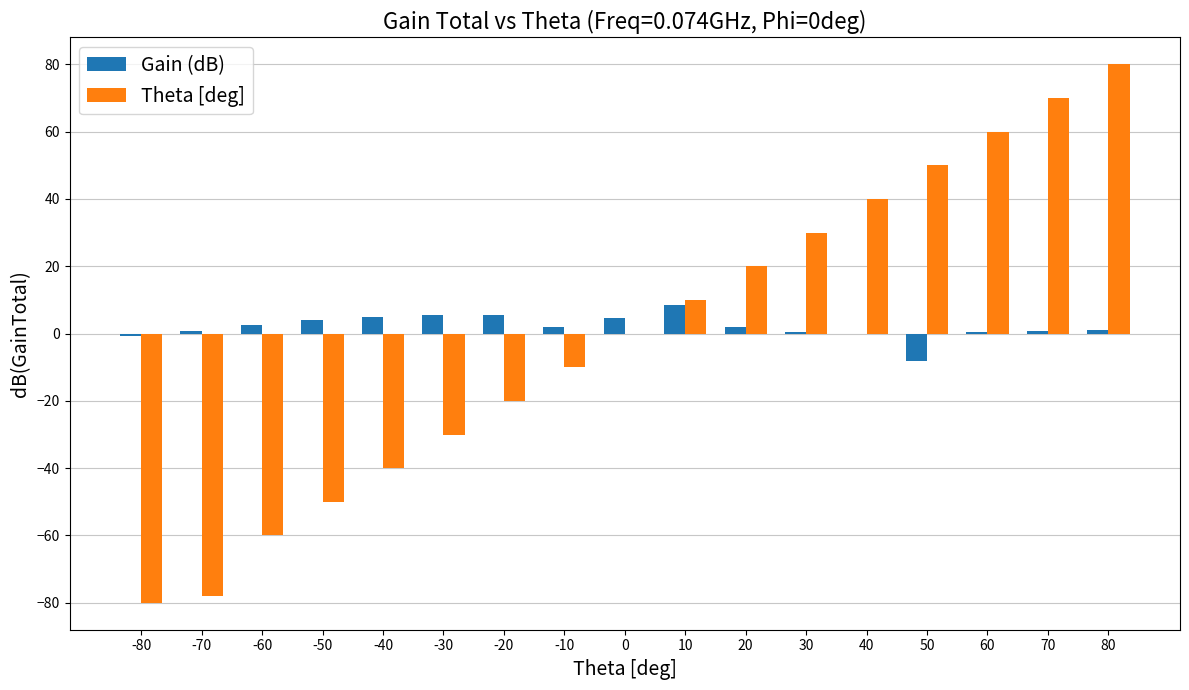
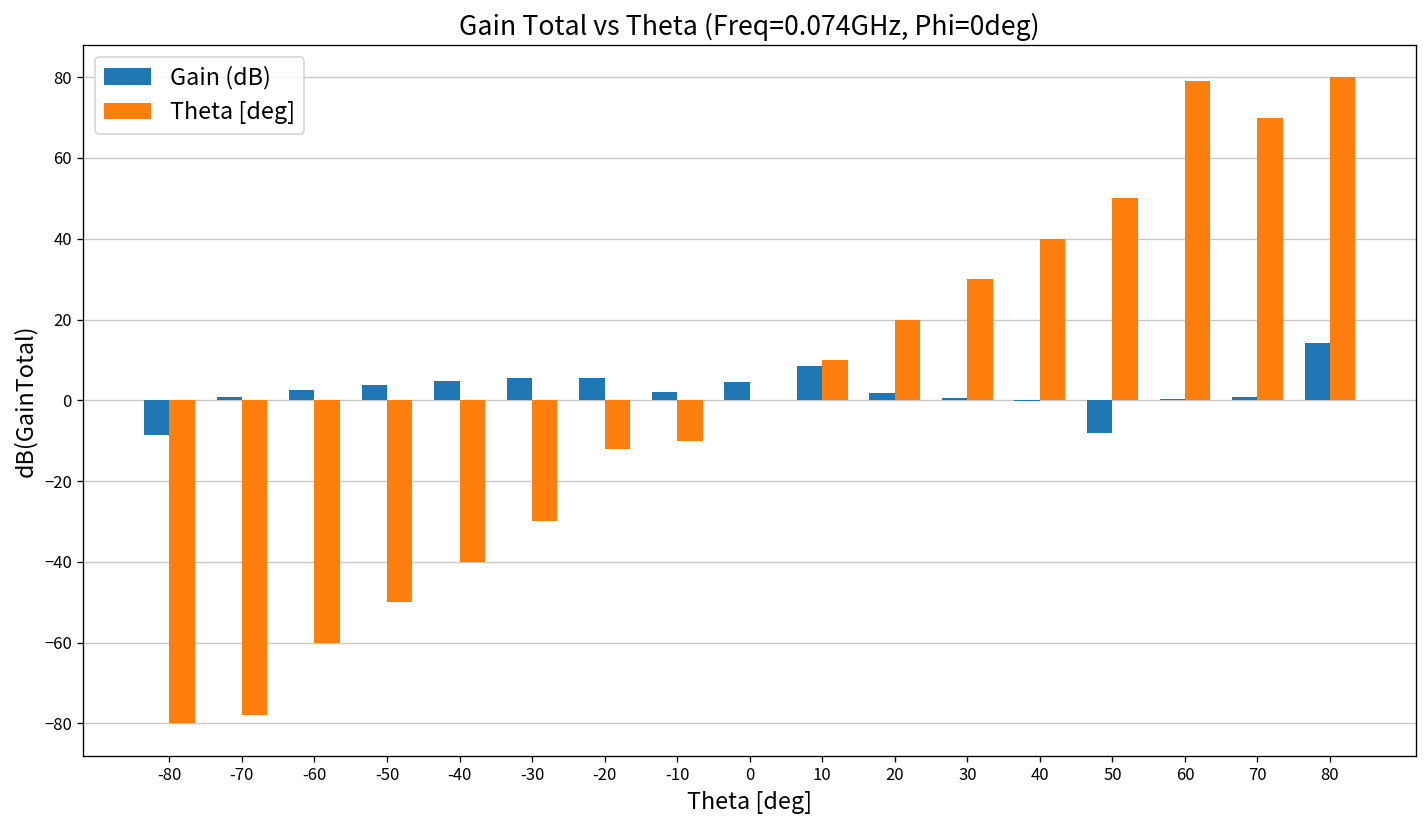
  {
    "Gain (dB)": {
-     "-80": -1,
+     "-80": -8,
      "-70": 1,
      "-60": 2,
      "-50": 4,
      "-40": 5,
      "-30": 5,
      "-20": 6,
      "-10": 2,
      "0": 4,
      "10": 8,
      "20": 2,
      "50": -8,
      "70": 1,
-     "80": 1
+     "80": 14
    },
    "Theta [deg]": {
      "-80": -80,
      "-70": -78,
      "-60": -60,
      "-50": -50,
      "-40": -40,
      "-30": -30,
-     "-20": -20,
+     "-20": -12,
      "-10": -10,
      "0": 0,
      "10": 10,
      "20": 20,
      "30": 30,
      "40": 40,
      "50": 50,
-     "60": 60,
+     "60": 79,
      "70": 70,
      "80": 80
    }
  }
